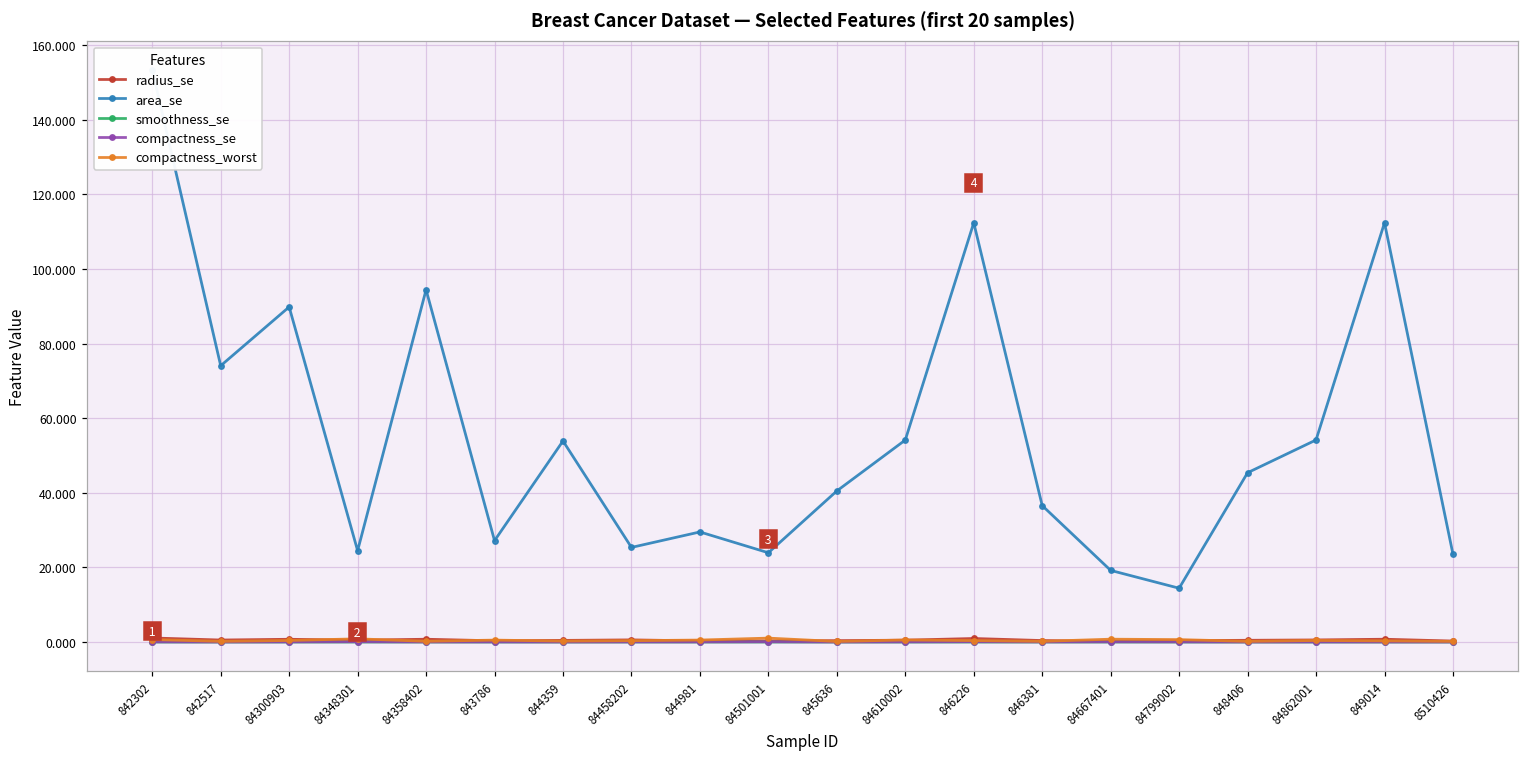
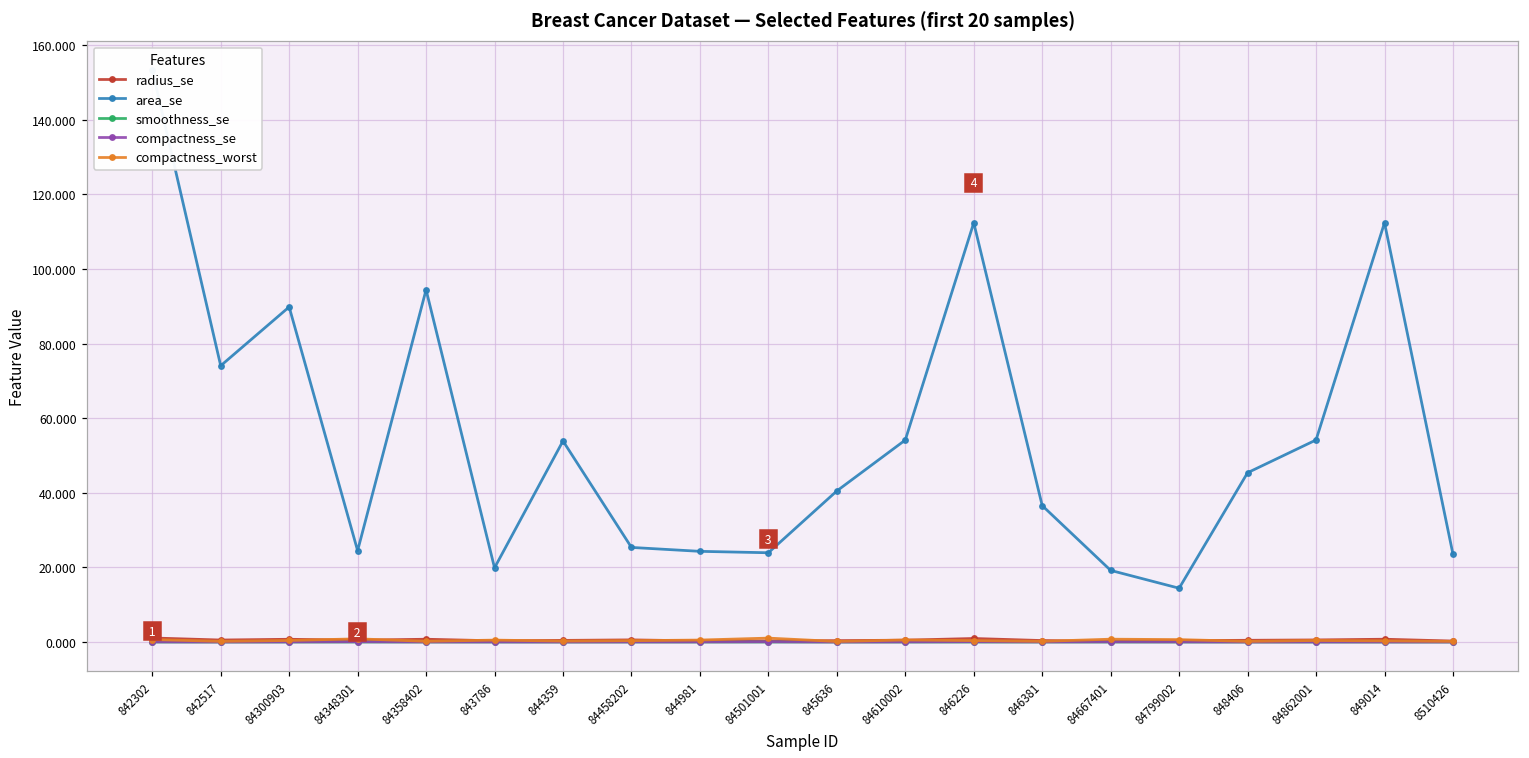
  {
    "area_se": {
      "842517": 74,
      "84300903": 90,
      "84348301": 25,
      "84358402": 94,
-     "843786": 27,
+     "843786": 20,
      "844359": 54,
      "84458202": 25,
-     "844981": 30,
+     "844981": 24,
      "845636": 41,
      "84610002": 54,
      "846226": 112,
      "846381": 37,
      "84667401": 19,
      "84799002": 14,
      "848406": 45,
      "84862001": 54,
      "849014": 112,
      "8510426": 24
    },
    "compactness_worst": {
      "84501001": 1
    }
  }
